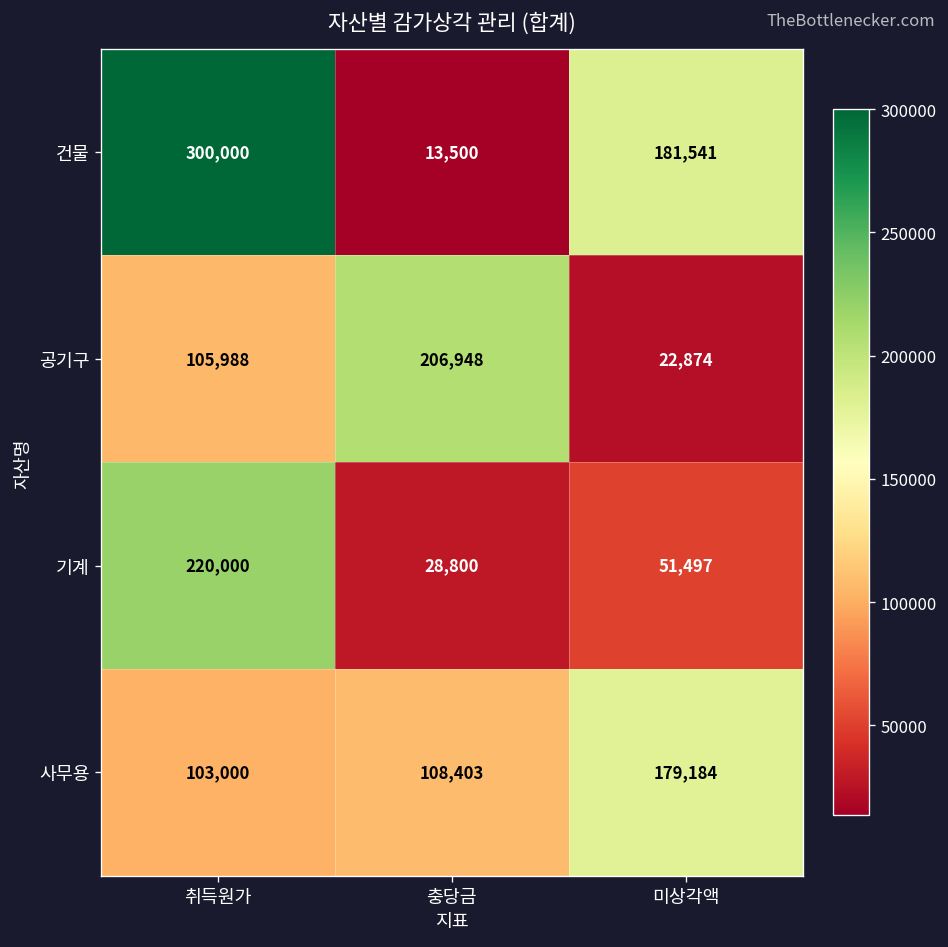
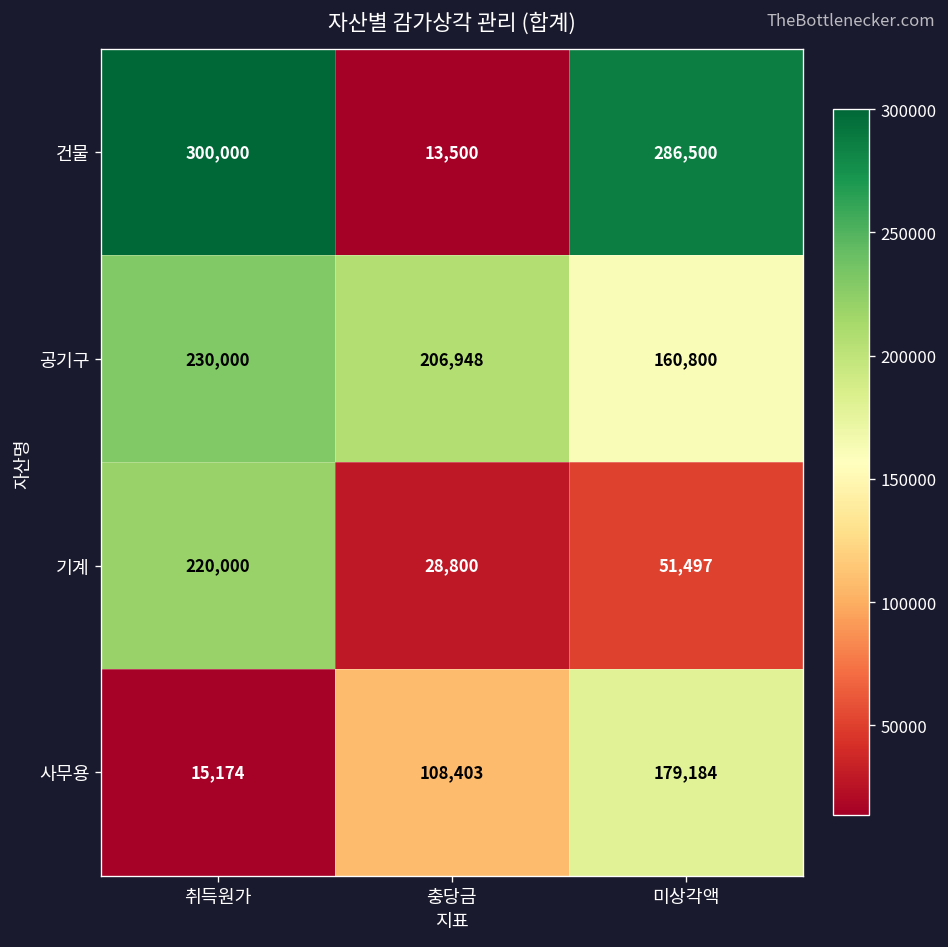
  {
    "건물": {
      "취득원가": "300,000",
      "충당금": "13,500",
-     "미상각액": "181,541"
+     "미상각액": "286,500"
    },
    "공기구": {
-     "취득원가": "105,988",
+     "취득원가": "230,000",
      "충당금": "206,948",
-     "미상각액": "22,874"
+     "미상각액": "160,800"
    },
    "기계": {
      "취득원가": "220,000",
      "충당금": "28,800",
      "미상각액": "51,497"
    },
    "사무용": {
-     "취득원가": "103,000",
+     "취득원가": "15,174",
      "충당금": "108,403",
      "미상각액": "179,184"
    }
  }
